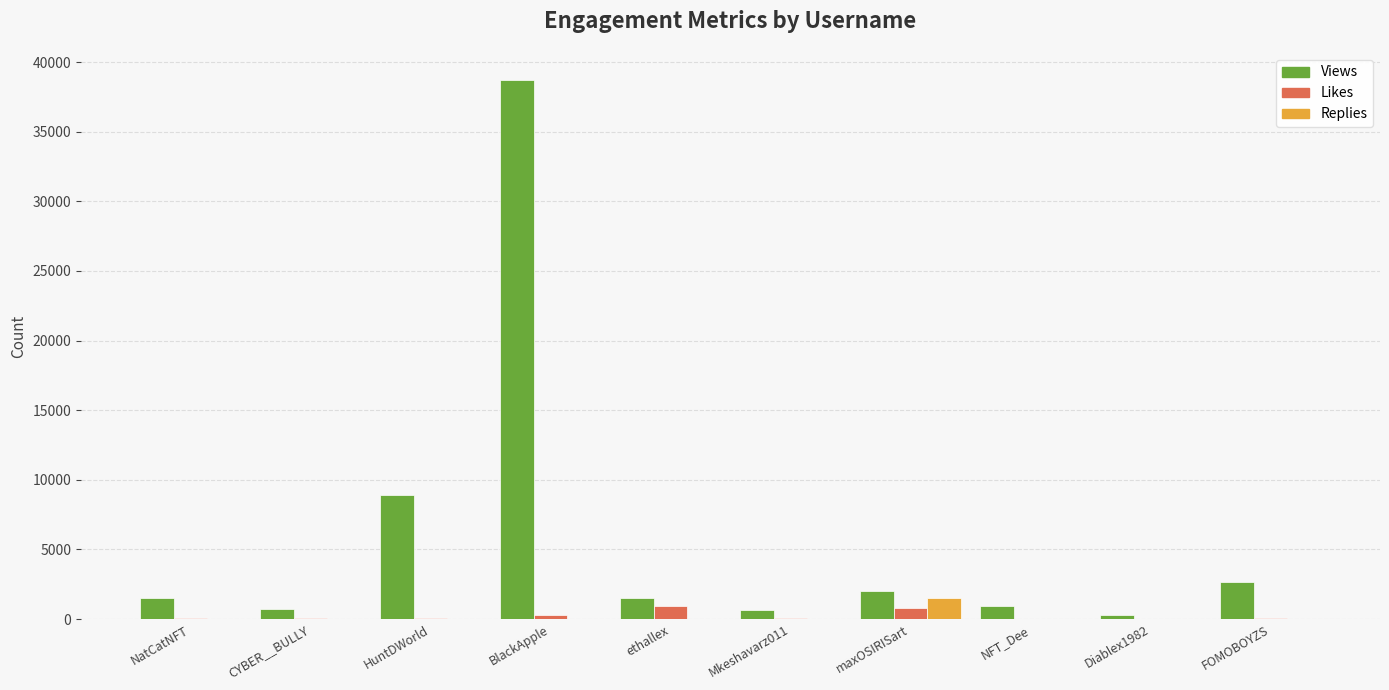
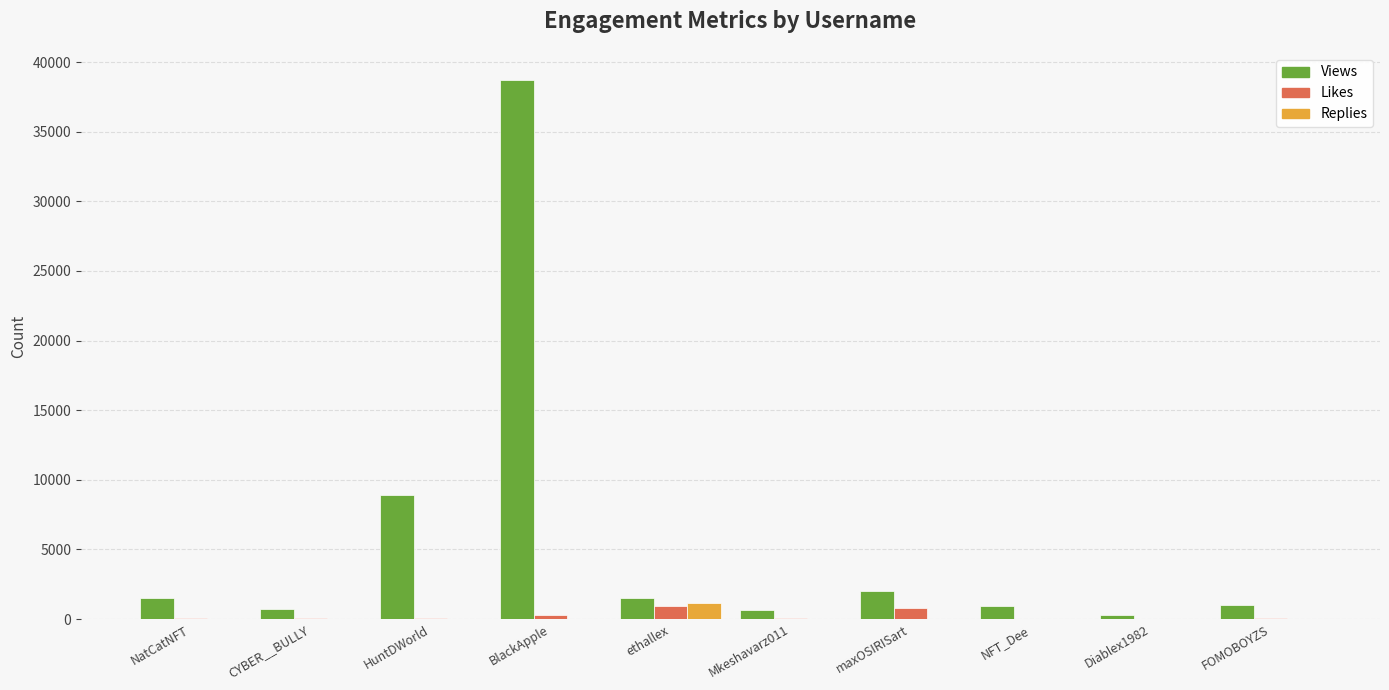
  {
    "Views": {
      "NatCatNFT": 1500,
      "CYBER__BULLY": 700,
      "HuntDWorld": 8900,
      "BlackApple": 38700,
      "ethallex": 1500,
      "Mkeshavarz011": 700,
      "maxOSIRISart": 2000,
      "NFT_Dee": 900,
      "Diablex1982": 300,
-     "FOMOBOYZS": 2600
+     "FOMOBOYZS": 1000
    },
    "Likes": {
      "BlackApple": 300,
      "ethallex": 900,
      "maxOSIRISart": 800
    },
    "Replies": {
      "CYBER__BULLY": 0,
-     "ethallex": 0,
-     "maxOSIRISart": 1500,
+     "ethallex": 1100,
+     "maxOSIRISart": 0,
      "NFT_Dee": 0,
      "Diablex1982": 0
    }
  }
